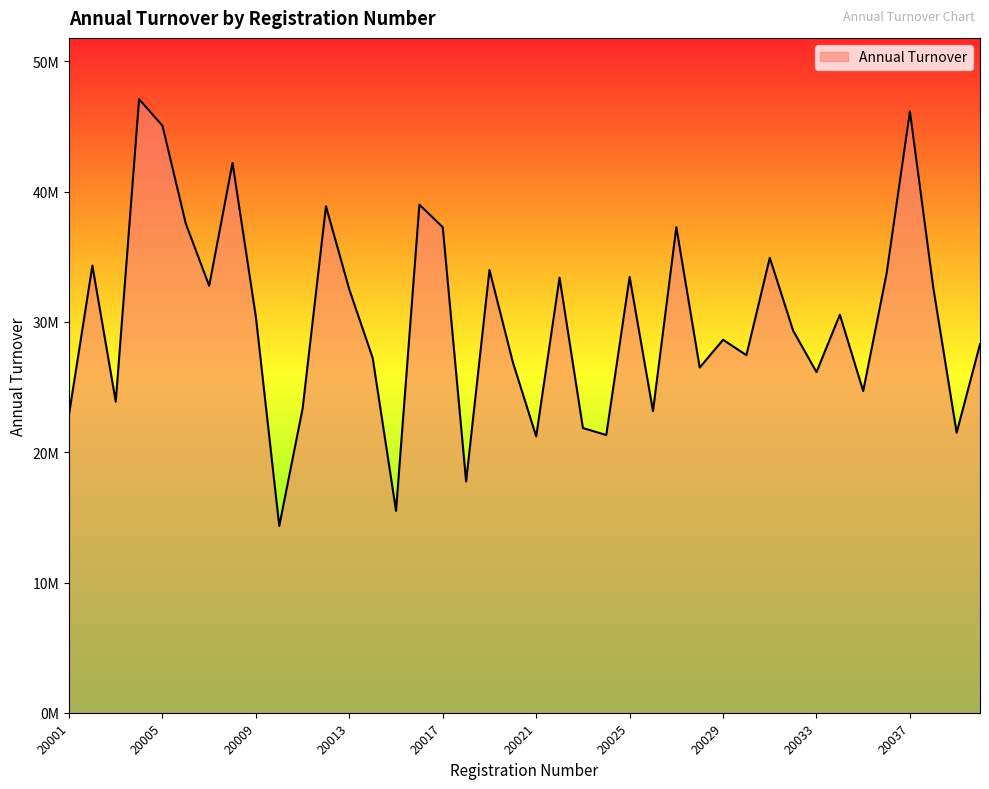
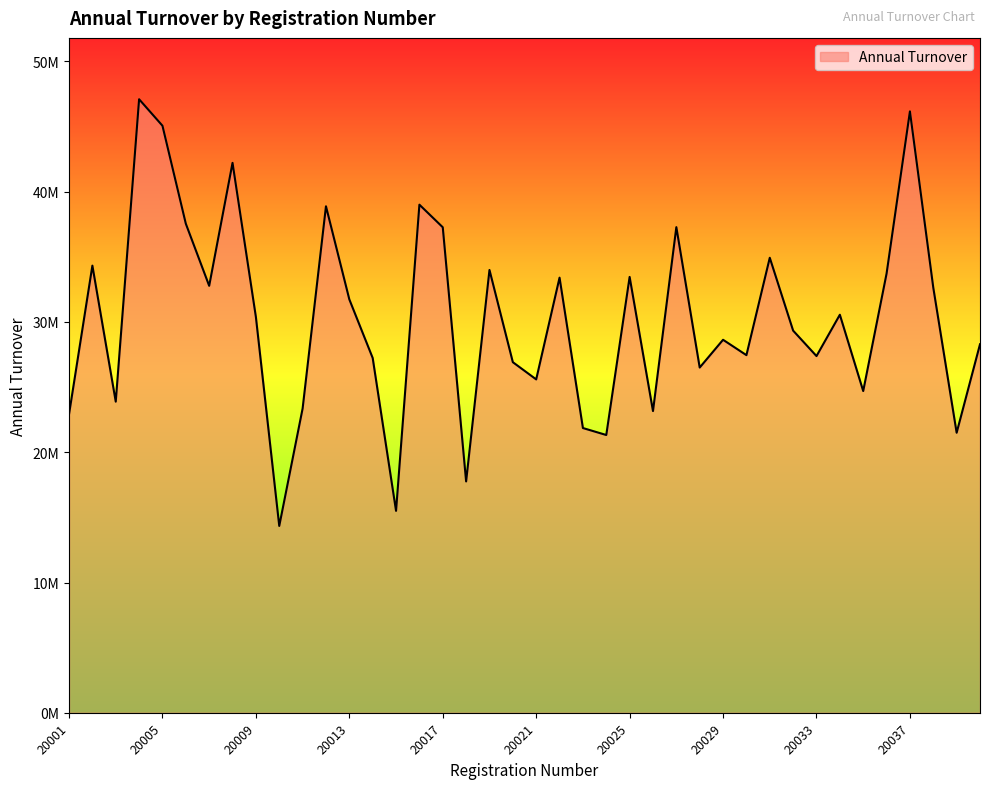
  {
    "20001": 22900000,
    "20005": 45100000,
    "20009": 30400000,
-   "20013": 32500000,
+   "20013": 31700000,
    "20017": 37300000,
-   "20021": 21200000,
+   "20021": 25600000,
    "20025": 33500000,
    "20029": 28600000,
-   "20033": 26200000,
+   "20033": 27400000,
    "20037": 46200000
  }
